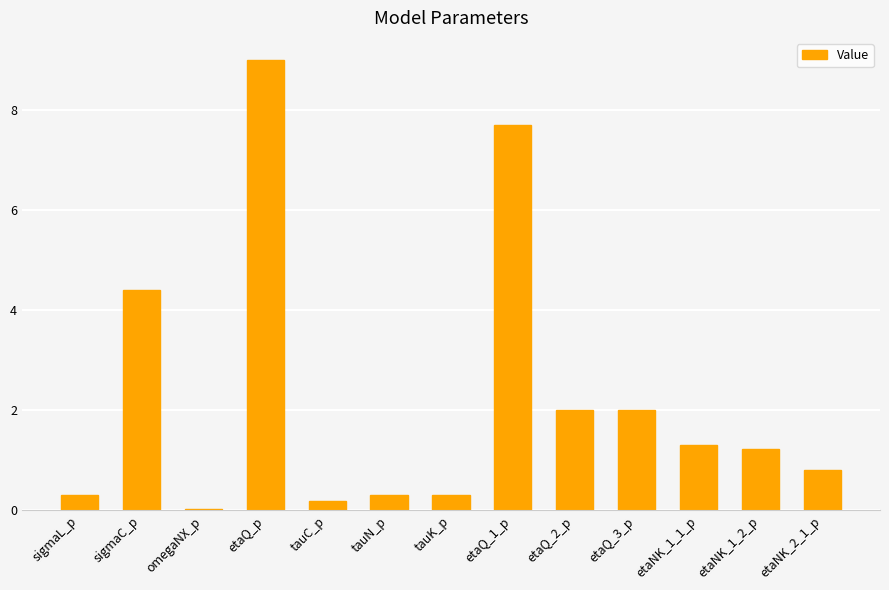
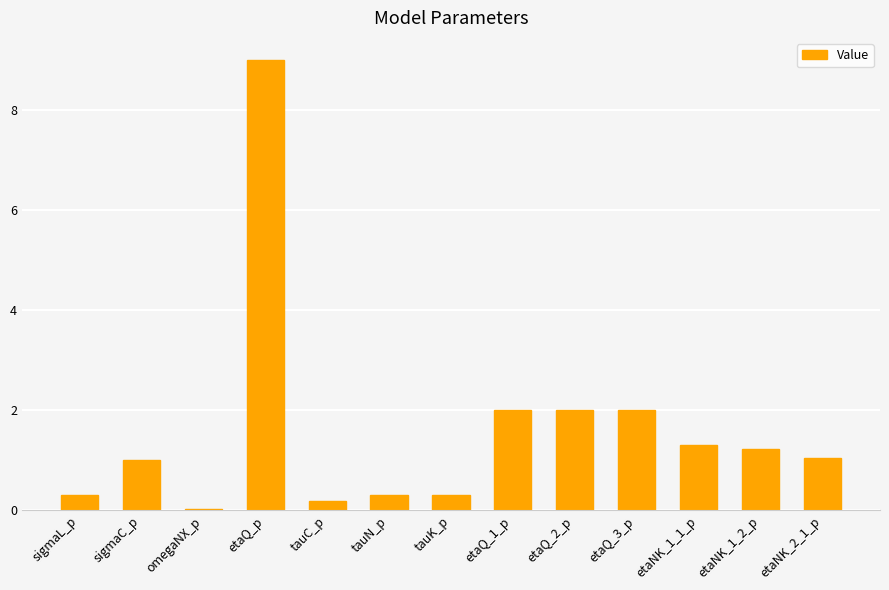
  {
    "sigmaL_p": 0.3,
-   "sigmaC_p": 4.4,
+   "sigmaC_p": 1.0,
    "etaQ_p": 9.0,
    "tauC_p": 0.2,
    "tauN_p": 0.3,
    "tauK_p": 0.3,
-   "etaQ_1_p": 7.7,
+   "etaQ_1_p": 2.0,
    "etaQ_2_p": 2.0,
    "etaQ_3_p": 2.0,
    "etaNK_1_1_p": 1.3,
    "etaNK_1_2_p": 1.2,
-   "etaNK_2_1_p": 0.8
+   "etaNK_2_1_p": 1.1
  }
